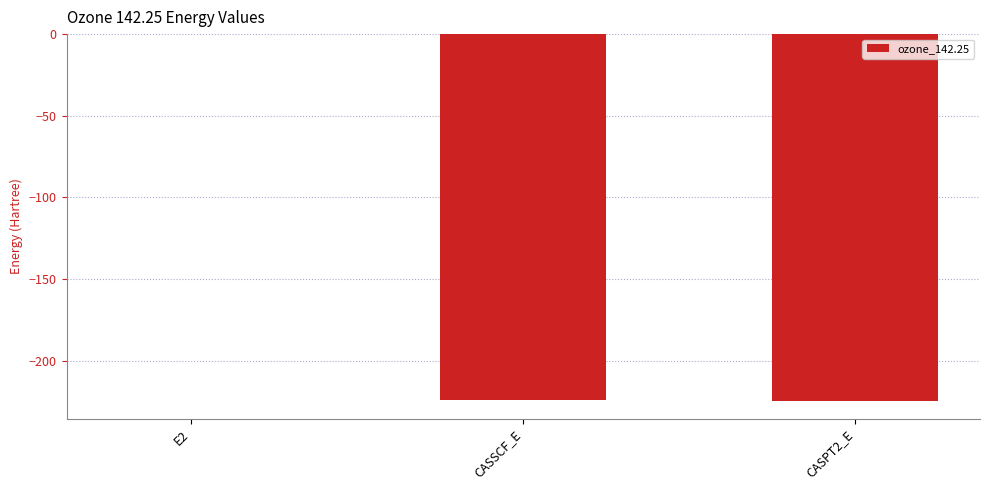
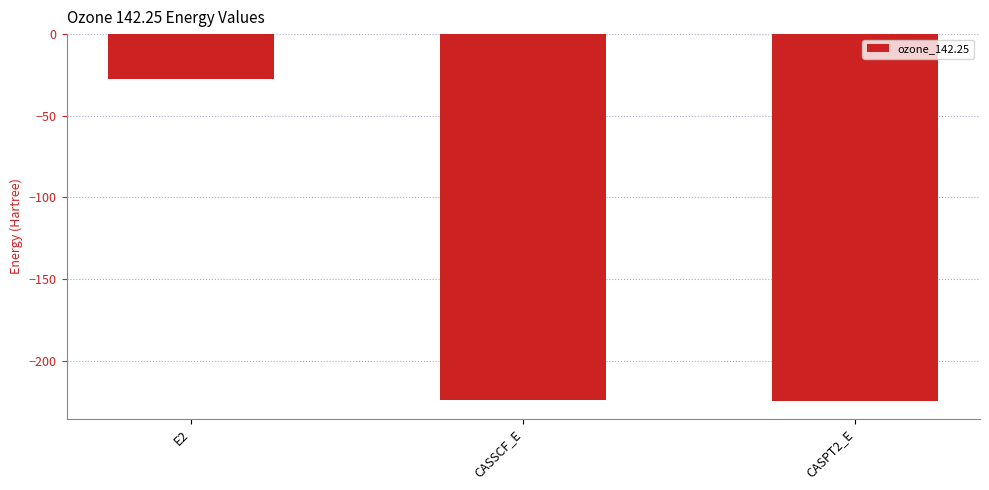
  {
-   "E2": 0,
+   "E2": -27,
    "CASSCF_E": -224,
    "CASPT2_E": -224
  }
